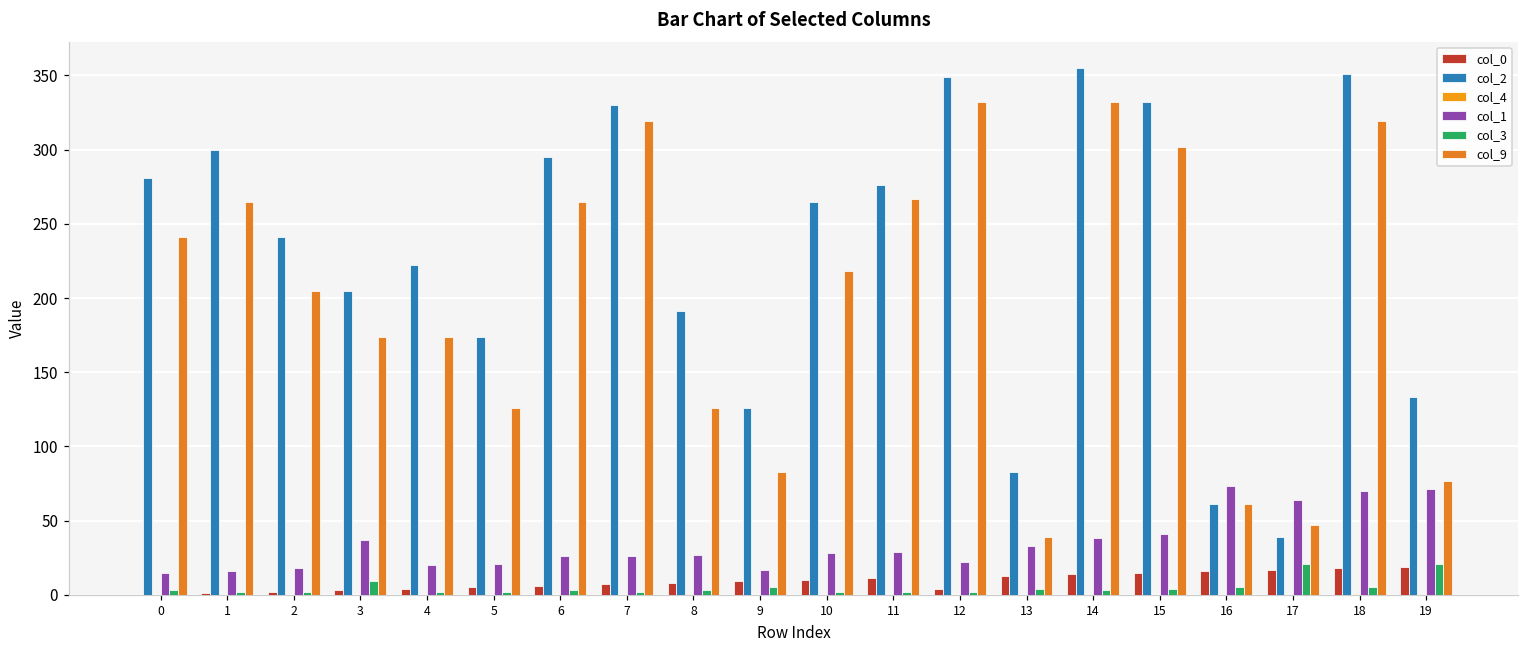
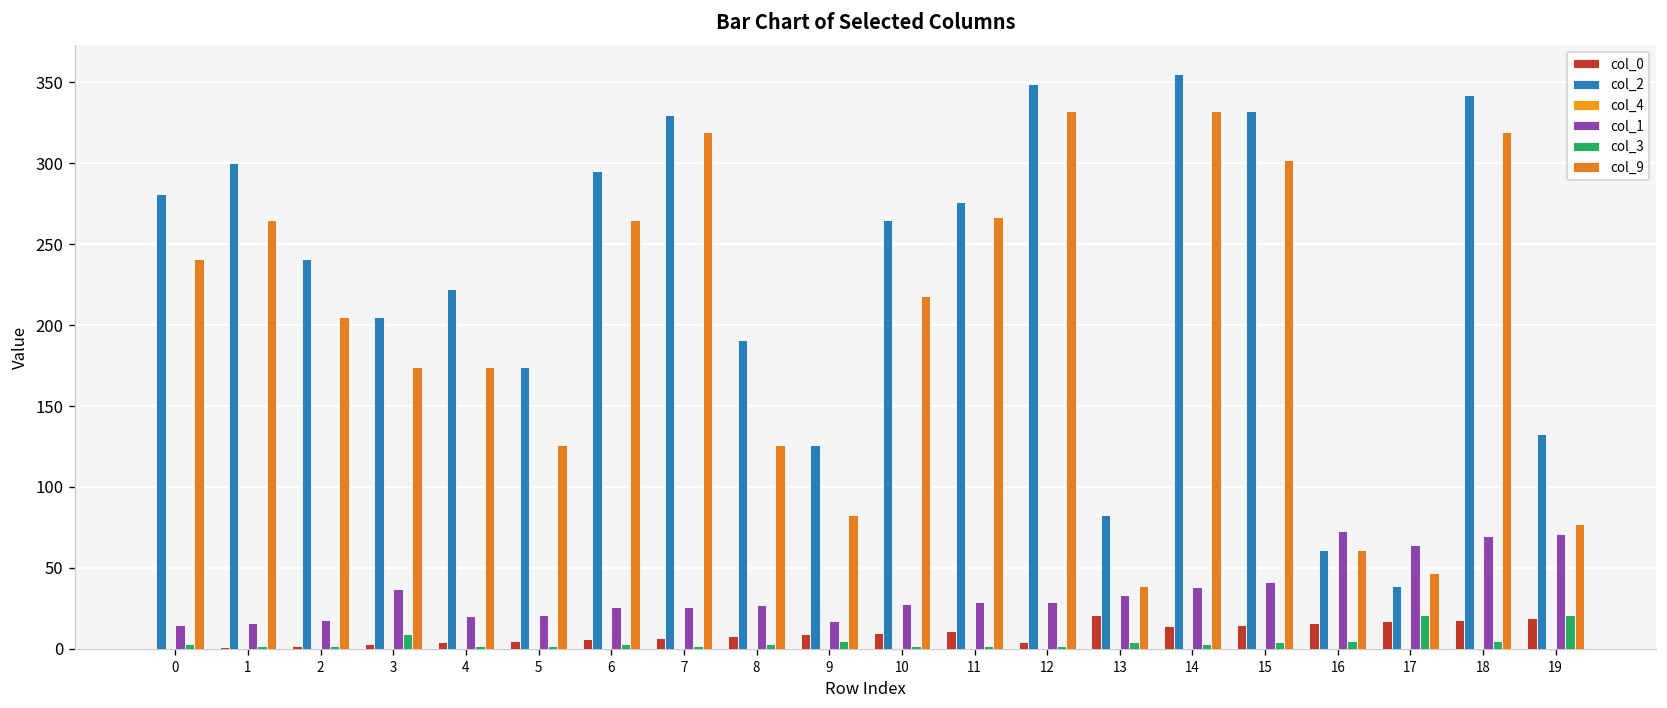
  {
    "col_0": {
      "0": 0,
      "2": 2,
      "3": 3,
      "4": 4,
      "5": 5,
      "6": 6,
      "7": 7,
      "8": 8,
      "9": 9,
      "10": 10,
      "11": 11,
      "12": 4,
-     "13": 13,
+     "13": 21,
      "14": 14,
      "15": 15,
      "16": 16,
      "17": 17,
      "18": 18,
      "19": 19
    },
    "col_2": {
      "0": 281,
      "1": 300,
      "2": 241,
      "3": 205,
      "4": 222,
      "5": 174,
      "6": 295,
      "7": 330,
      "8": 191,
      "9": 126,
      "10": 265,
      "11": 276,
      "12": 349,
      "13": 83,
      "14": 355,
      "15": 332,
      "16": 61,
      "17": 39,
-     "18": 351,
+     "18": 342,
      "19": 133
    },
    "col_1": {
      "0": 15,
      "1": 16,
      "2": 18,
      "3": 37,
      "4": 20,
      "5": 21,
      "6": 26,
      "7": 26,
      "8": 27,
      "9": 17,
      "10": 28,
      "11": 29,
-     "12": 22,
+     "12": 29,
      "13": 33,
      "14": 38,
      "15": 41,
      "16": 73,
      "17": 64,
      "18": 70,
      "19": 71
    },
    "col_3": {
      "0": 3,
      "1": 2,
      "2": 2,
      "3": 9,
      "4": 2,
      "5": 2,
      "6": 3,
      "7": 2,
      "8": 3,
      "9": 5,
      "10": 2,
      "11": 2,
      "12": 2,
      "13": 4,
      "14": 3,
      "15": 4,
      "16": 5,
      "17": 21,
      "18": 5,
      "19": 21
    }
  }
